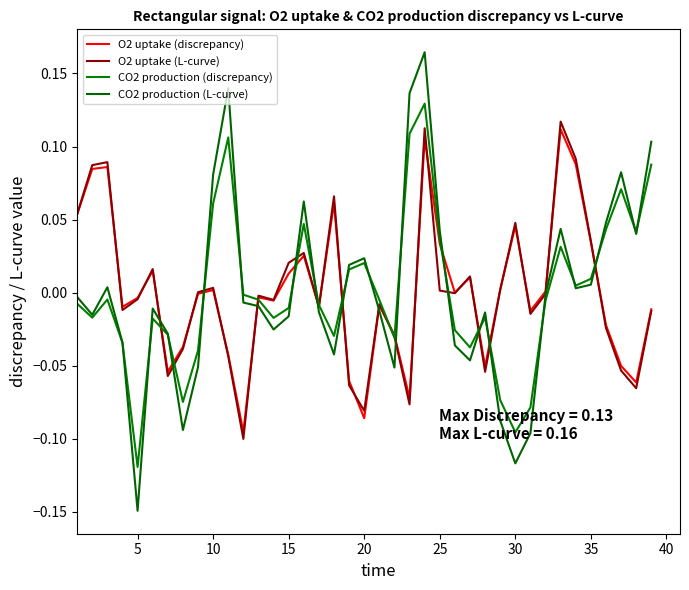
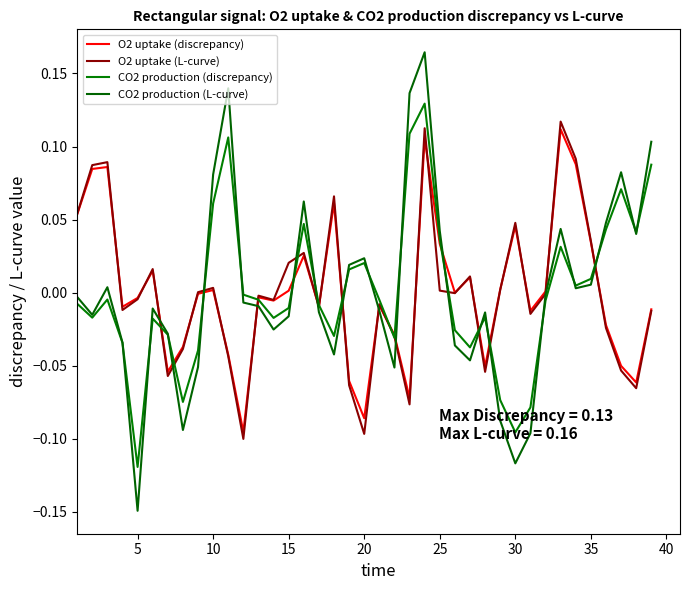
  {
    "O2 uptake (discrepancy)": {
-     "15": 0.013,
+     "15": 0.001,
      "20": -0.086,
      "25": 0.033,
      "30": 0.046
    },
    "O2 uptake (L-curve)": {
      "15": 0.020,
-     "20": -0.081,
+     "20": -0.097,
      "25": 0.001,
      "30": 0.048
    }
  }
